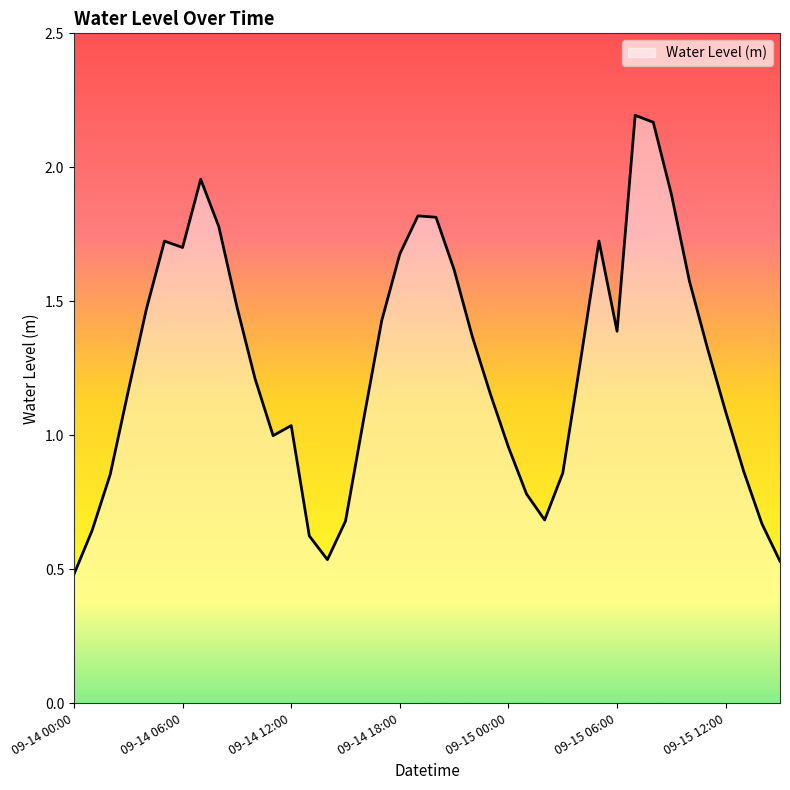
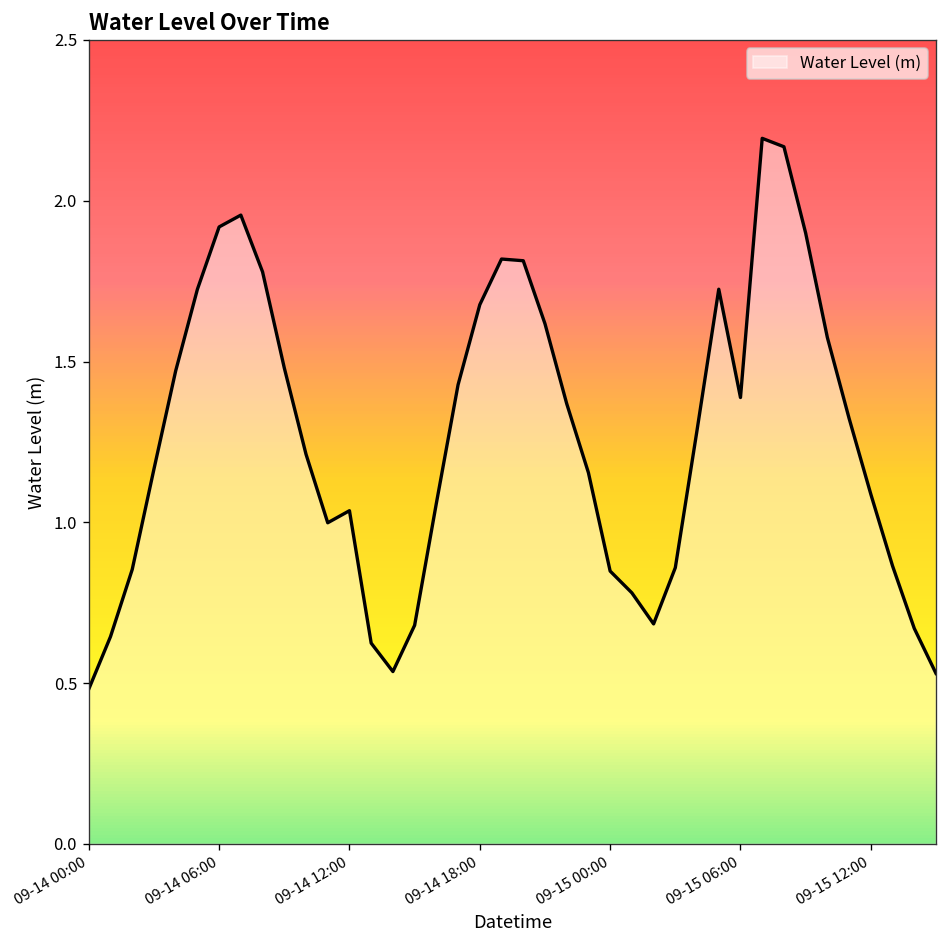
  {
    "09-14 00:00": 0.48,
-   "09-14 06:00": 1.70,
+   "09-14 06:00": 1.92,
    "09-14 12:00": 1.04,
    "09-14 18:00": 1.68,
-   "09-15 00:00": 0.96,
+   "09-15 00:00": 0.85,
    "09-15 06:00": 1.39,
    "09-15 12:00": 1.09
  }
